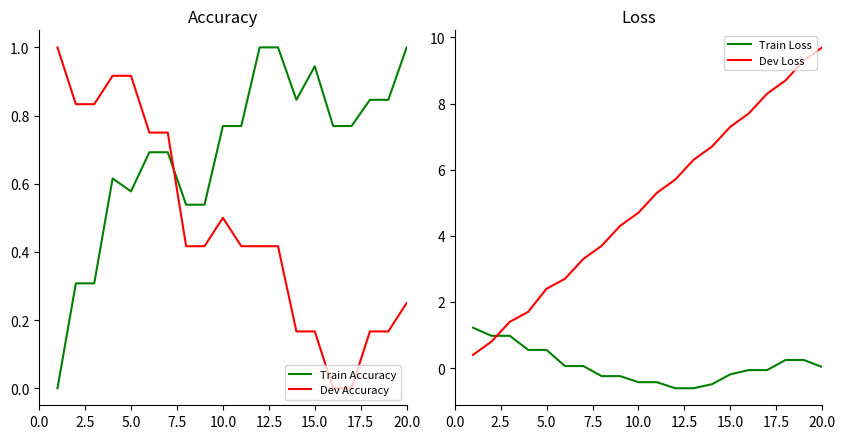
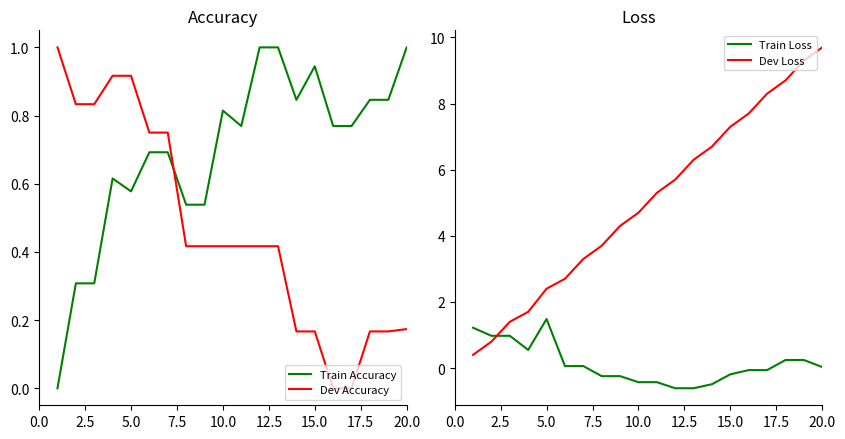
  {
    "Accuracy": {
      "Train Accuracy": {
        "5.0": 0.58,
-       "10.0": 0.77,
+       "10.0": 0.81,
        "15.0": 0.94,
        "20.0": 1.00
      },
      "Dev Accuracy": {
        "5.0": 0.92,
-       "10.0": 0.50,
+       "10.0": 0.42,
        "15.0": 0.17,
-       "20.0": 0.25
+       "20.0": 0.17
      }
    },
    "Loss": {
      "Train Loss": {
-       "5.0": 0.5,
+       "5.0": 1.5,
        "10.0": -0.4,
        "15.0": -0.2,
        "20.0": 0.0
      },
      "Dev Loss": {
        "5.0": 2.4,
        "10.0": 4.7,
        "15.0": 7.3,
        "20.0": 9.7
      }
    }
  }
